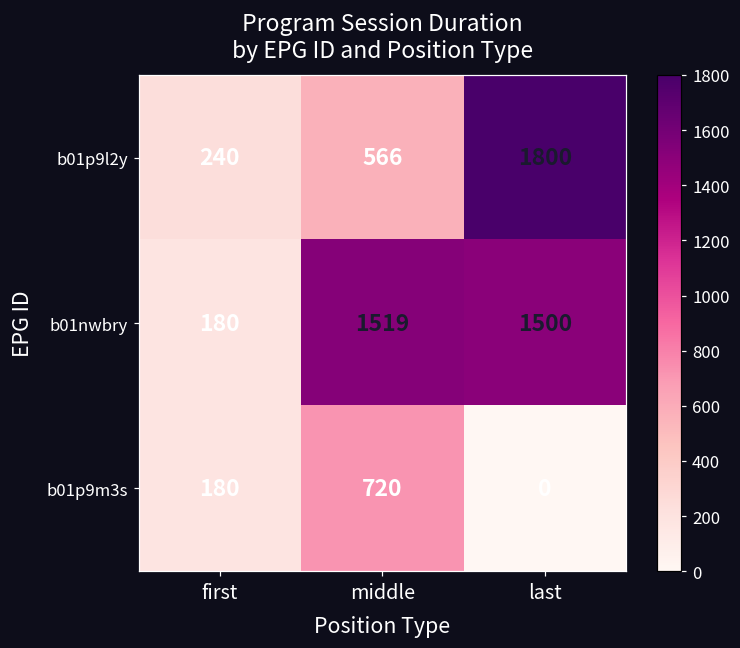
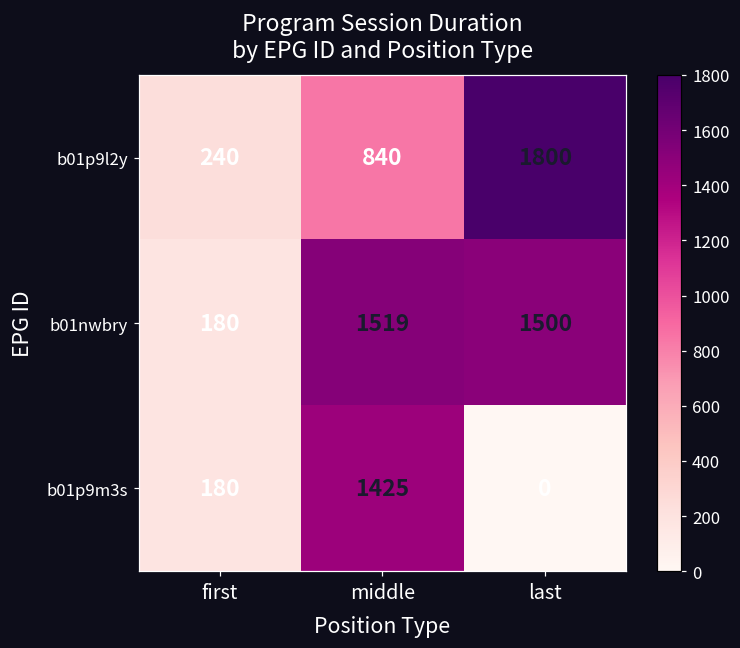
  {
    "b01p9l2y": {
-     "middle": 566,
+     "middle": 840,
      "last": 1800
    },
    "b01nwbry": {
      "middle": 1519,
      "last": 1500
    },
    "b01p9m3s": {
-     "middle": 720
+     "middle": 1425
    }
  }
